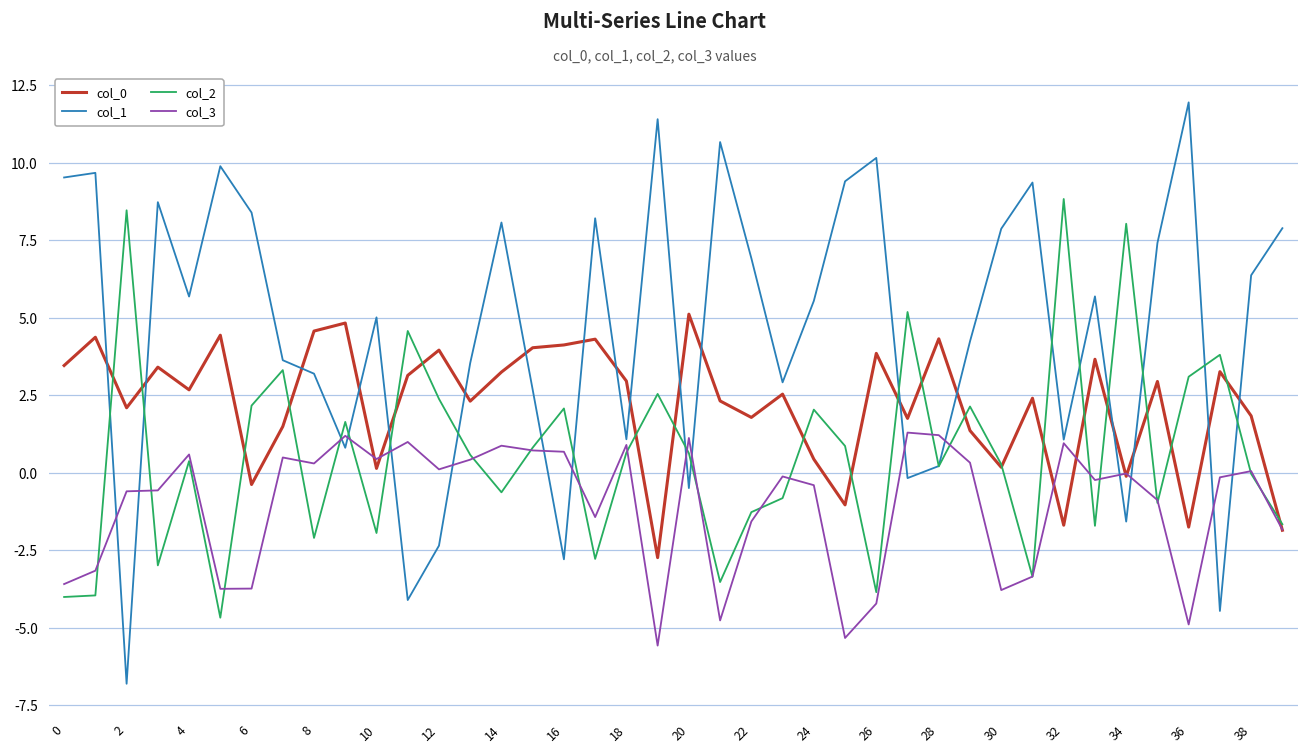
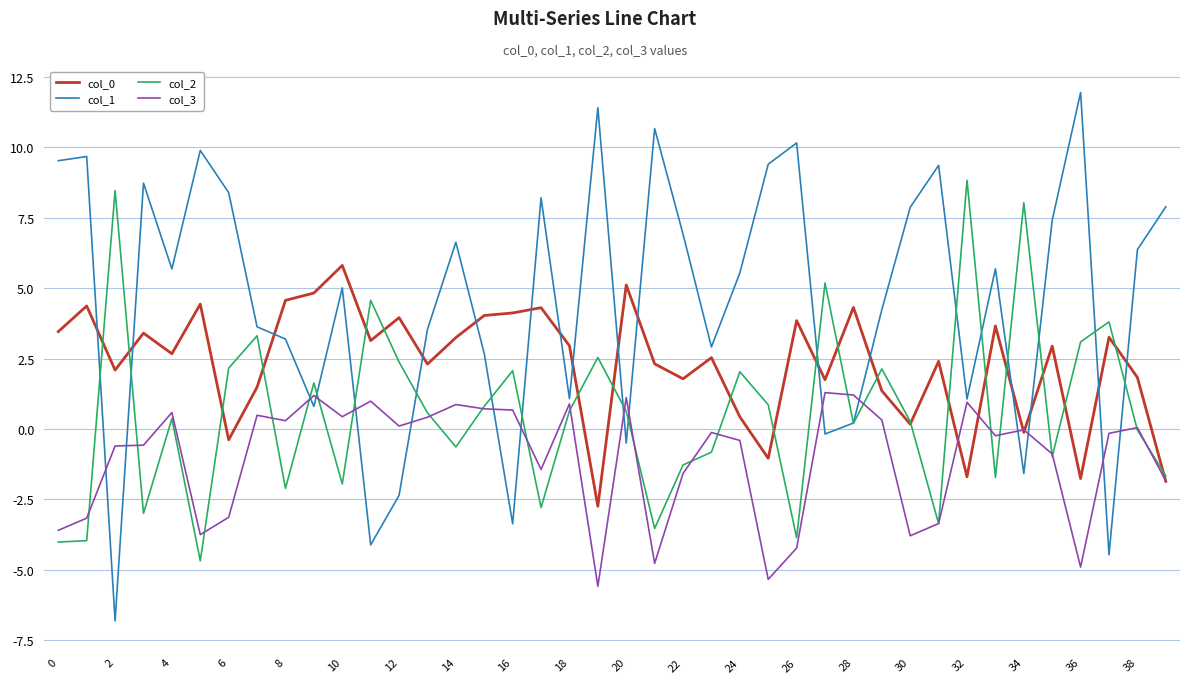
  {
    "col_0": {
      "0": 3.5,
      "2": 2.1,
      "4": 2.7,
      "6": -0.4,
      "8": 4.6,
-     "10": 0.1,
+     "10": 5.8,
      "12": 4.0,
      "14": 3.2,
      "16": 4.1,
      "18": 3.0,
      "20": 5.1,
      "22": 1.8,
      "24": 0.4,
      "26": 3.8,
      "28": 4.3,
      "30": 0.2,
      "32": -1.7,
      "34": -0.1,
      "36": -1.8,
      "38": 1.8
    },
    "col_1": {
      "0": 9.5,
      "2": -6.8,
      "4": 5.7,
      "6": 8.4,
      "8": 3.2,
      "10": 5.0,
      "12": -2.4,
-     "14": 8.1,
-     "16": -2.8,
+     "14": 6.6,
+     "16": -3.4,
      "18": 1.1,
      "20": -0.5,
      "22": 6.9,
      "24": 5.5,
      "26": 10.2,
      "30": 7.9,
      "32": 1.1,
      "34": -1.6,
      "36": 11.9,
      "38": 6.4
    },
    "col_2": {
      "0": -4.0,
      "2": 8.5,
      "4": 0.4,
      "6": 2.2,
      "8": -2.1,
      "10": -1.9,
      "12": 2.4,
      "14": -0.6,
      "16": 2.1,
      "18": 0.6,
      "20": 0.6,
      "22": -1.3,
      "24": 2.0,
      "26": -3.9,
      "30": 0.3,
      "32": 8.8,
      "34": 8.0,
      "36": 3.1
    },
    "col_3": {
      "0": -3.6,
      "2": -0.6,
      "4": 0.6,
-     "6": -3.7,
+     "6": -3.1,
      "8": 0.3,
      "10": 0.4,
      "12": 0.1,
      "14": 0.9,
      "16": 0.7,
      "18": 0.9,
      "20": 1.1,
      "22": -1.6,
      "24": -0.4,
      "26": -4.2,
      "28": 1.2,
      "30": -3.8,
      "32": 0.9,
      "34": 0.0,
      "36": -4.9
    }
  }
